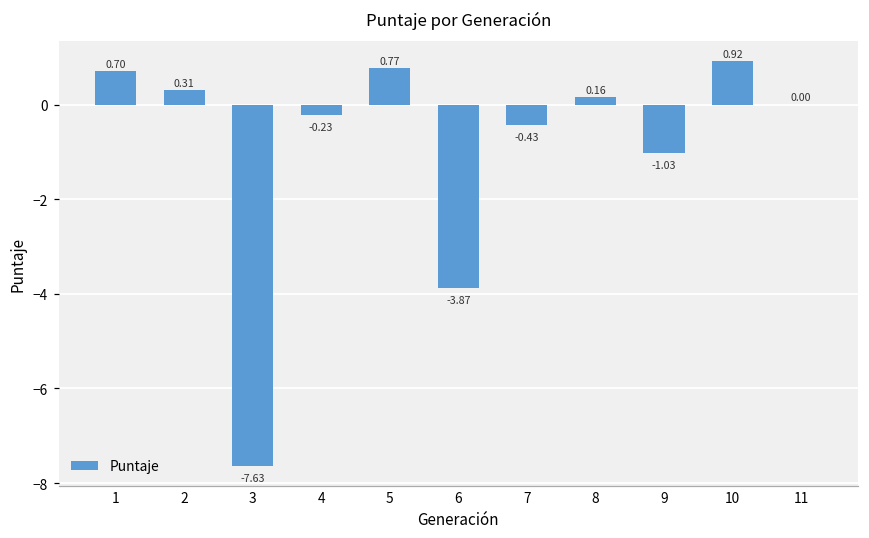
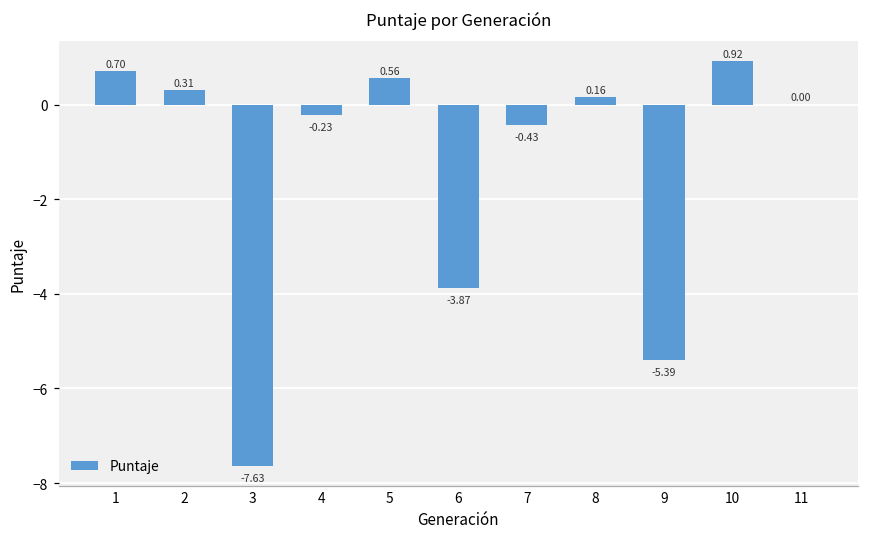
  {
    "1": 0.70,
    "2": 0.31,
    "3": -7.63,
    "4": -0.23,
-   "5": 0.77,
+   "5": 0.56,
    "6": -3.87,
    "7": -0.43,
    "8": 0.16,
-   "9": -1.03,
+   "9": -5.39,
    "10": 0.92,
    "11": 0.00
  }
